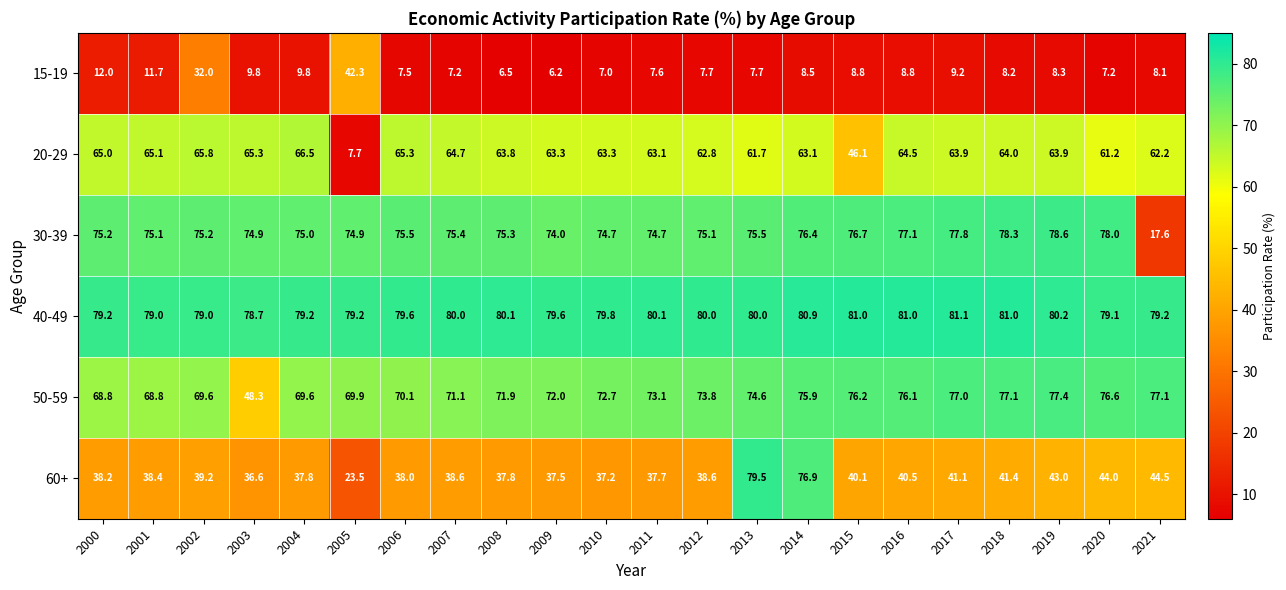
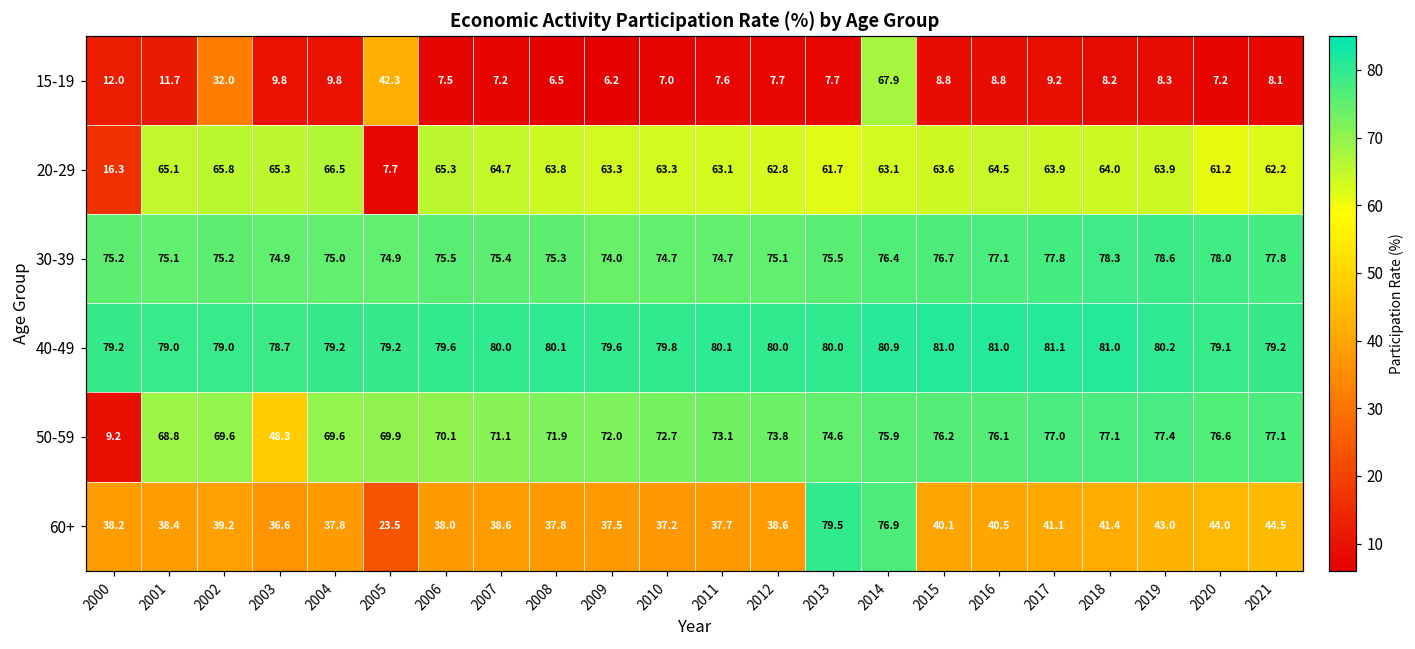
  {
    "15-19": {
      "2000": 12.0,
      "2001": 11.7,
      "2002": 32.0,
      "2003": 9.8,
      "2004": 9.8,
      "2005": 42.3,
      "2006": 7.5,
      "2007": 7.2,
      "2008": 6.5,
      "2009": 6.2,
      "2010": 7.0,
      "2011": 7.6,
      "2012": 7.7,
      "2013": 7.7,
-     "2014": 8.5,
+     "2014": 67.9,
      "2015": 8.8,
      "2016": 8.8,
      "2017": 9.2,
      "2018": 8.2,
      "2019": 8.3,
      "2020": 7.2,
      "2021": 8.1
    },
    "20-29": {
-     "2000": 65.0,
+     "2000": 16.3,
      "2001": 65.1,
      "2002": 65.8,
      "2003": 65.3,
      "2004": 66.5,
      "2005": 7.7,
      "2006": 65.3,
      "2007": 64.7,
      "2008": 63.8,
      "2009": 63.3,
      "2010": 63.3,
      "2011": 63.1,
      "2012": 62.8,
      "2013": 61.7,
      "2014": 63.1,
-     "2015": 46.1,
+     "2015": 63.6,
      "2016": 64.5,
      "2017": 63.9,
      "2018": 64.0,
      "2019": 63.9,
      "2020": 61.2,
      "2021": 62.2
    },
    "30-39": {
      "2000": 75.2,
      "2001": 75.1,
      "2002": 75.2,
      "2003": 74.9,
      "2004": 75.0,
      "2005": 74.9,
      "2006": 75.5,
      "2007": 75.4,
      "2008": 75.3,
      "2009": 74.0,
      "2010": 74.7,
      "2011": 74.7,
      "2012": 75.1,
      "2013": 75.5,
      "2014": 76.4,
      "2015": 76.7,
      "2016": 77.1,
      "2017": 77.8,
      "2018": 78.3,
      "2019": 78.6,
      "2020": 78.0,
-     "2021": 17.6
+     "2021": 77.8
    },
    "40-49": {
      "2000": 79.2,
      "2001": 79.0,
      "2002": 79.0,
      "2003": 78.7,
      "2004": 79.2,
      "2005": 79.2,
      "2006": 79.6,
      "2007": 80.0,
      "2008": 80.1,
      "2009": 79.6,
      "2010": 79.8,
      "2011": 80.1,
      "2012": 80.0,
      "2013": 80.0,
      "2014": 80.9,
      "2015": 81.0,
      "2016": 81.0,
      "2017": 81.1,
      "2018": 81.0,
      "2019": 80.2,
      "2020": 79.1,
      "2021": 79.2
    },
    "50-59": {
-     "2000": 68.8,
+     "2000": 9.2,
      "2001": 68.8,
      "2002": 69.6,
      "2003": 48.3,
      "2004": 69.6,
      "2005": 69.9,
      "2006": 70.1,
      "2007": 71.1,
      "2008": 71.9,
      "2009": 72.0,
      "2010": 72.7,
      "2011": 73.1,
      "2012": 73.8,
      "2013": 74.6,
      "2014": 75.9,
      "2015": 76.2,
      "2016": 76.1,
      "2017": 77.0,
      "2018": 77.1,
      "2019": 77.4,
      "2020": 76.6,
      "2021": 77.1
    },
    "60+": {
      "2000": 38.2,
      "2001": 38.4,
      "2002": 39.2,
      "2003": 36.6,
      "2004": 37.8,
      "2005": 23.5,
      "2006": 38.0,
      "2007": 38.6,
      "2008": 37.8,
      "2009": 37.5,
      "2010": 37.2,
      "2011": 37.7,
      "2012": 38.6,
      "2013": 79.5,
      "2014": 76.9,
      "2015": 40.1,
      "2016": 40.5,
      "2017": 41.1,
      "2018": 41.4,
      "2019": 43.0,
      "2020": 44.0,
      "2021": 44.5
    }
  }
